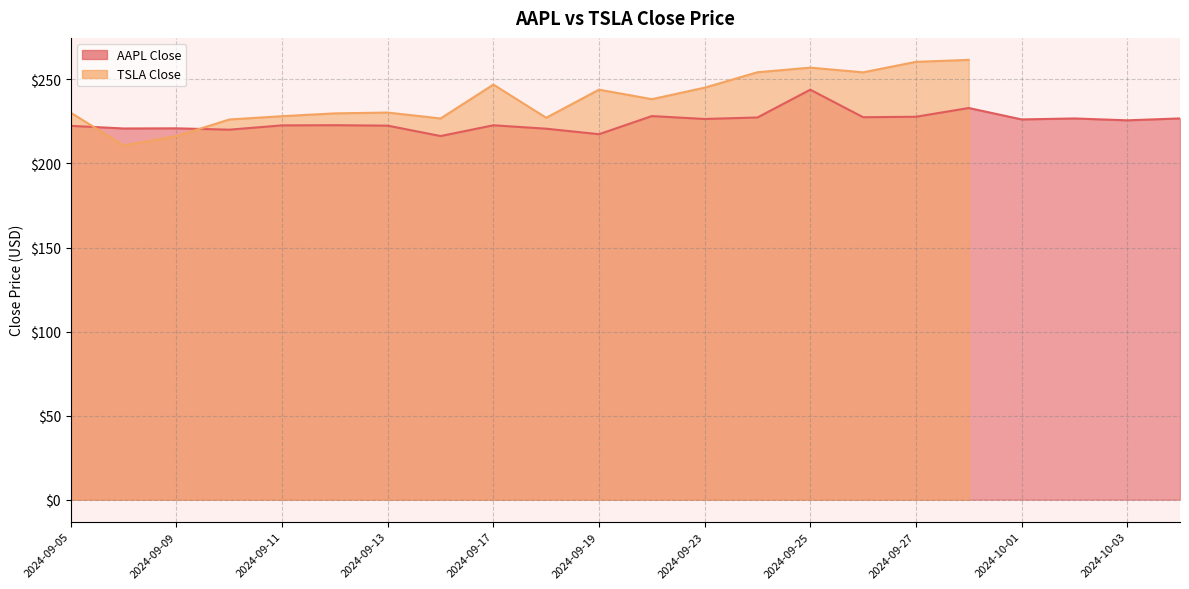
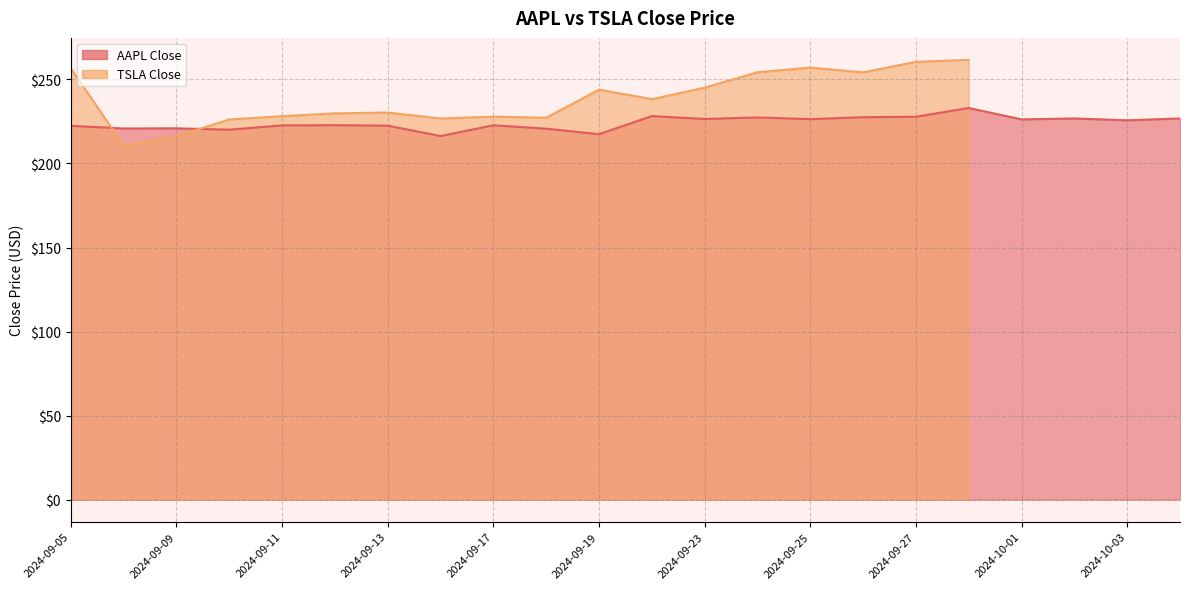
  {
    "AAPL Close": {
      "2024-09-05": "$222",
      "2024-09-09": "$221",
      "2024-09-11": "$223",
      "2024-09-13": "$223",
      "2024-09-17": "$223",
      "2024-09-19": "$217",
      "2024-09-23": "$226",
-     "2024-09-25": "$244",
+     "2024-09-25": "$226",
      "2024-09-27": "$228",
      "2024-10-01": "$226",
      "2024-10-03": "$226"
    },
    "TSLA Close": {
-     "2024-09-05": "$230",
+     "2024-09-05": "$257",
      "2024-09-09": "$216",
      "2024-09-11": "$228",
      "2024-09-13": "$230",
-     "2024-09-17": "$247",
+     "2024-09-17": "$228",
      "2024-09-19": "$244",
      "2024-09-23": "$245",
      "2024-09-25": "$257",
      "2024-09-27": "$260"
    }
  }
